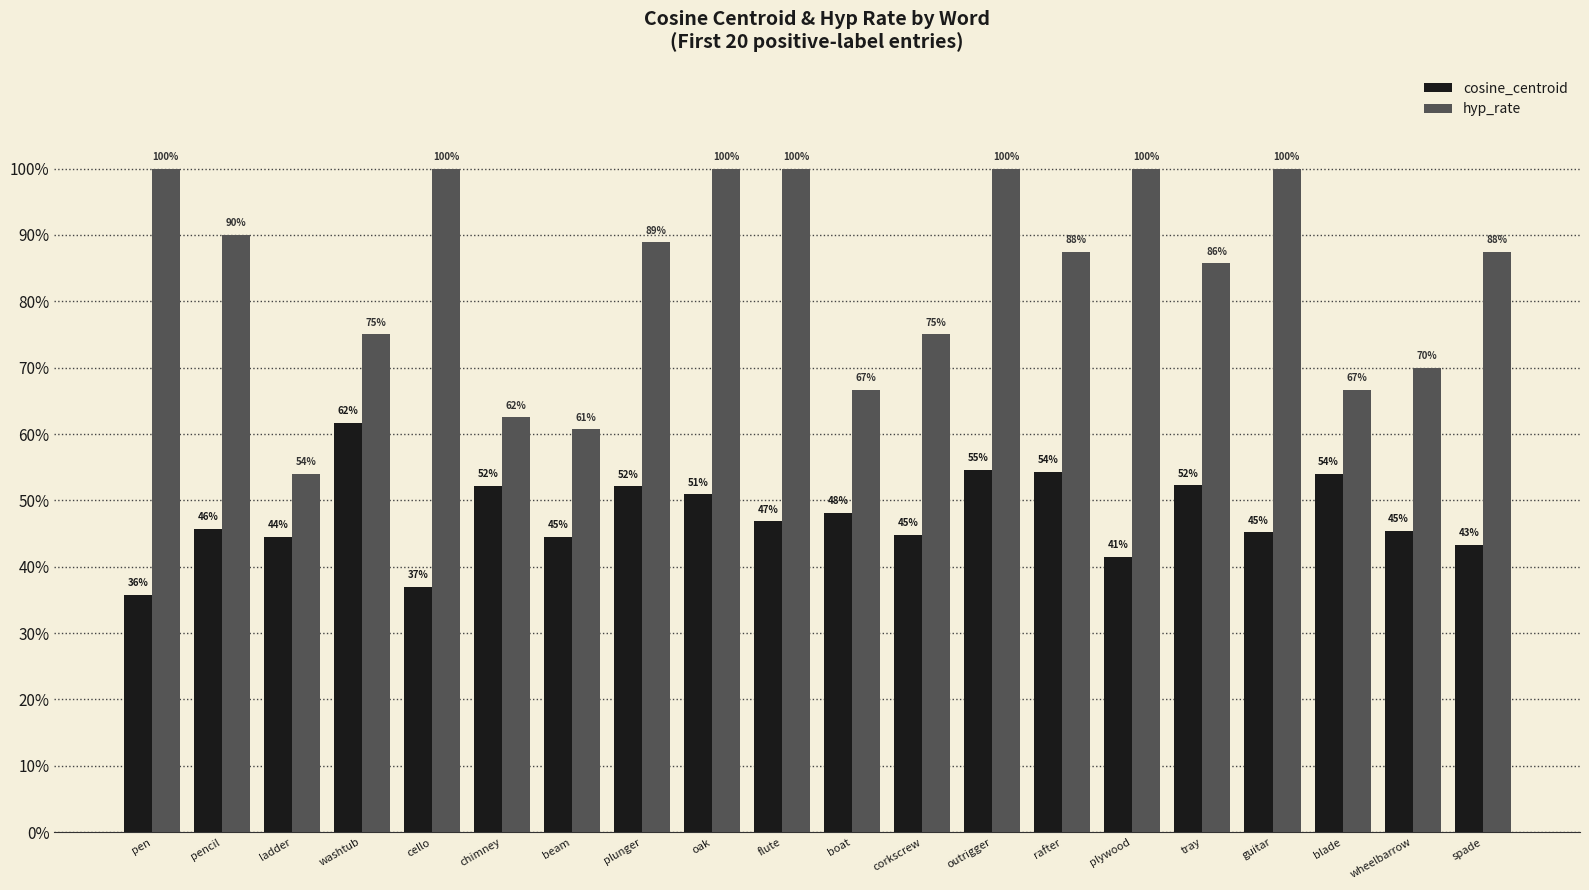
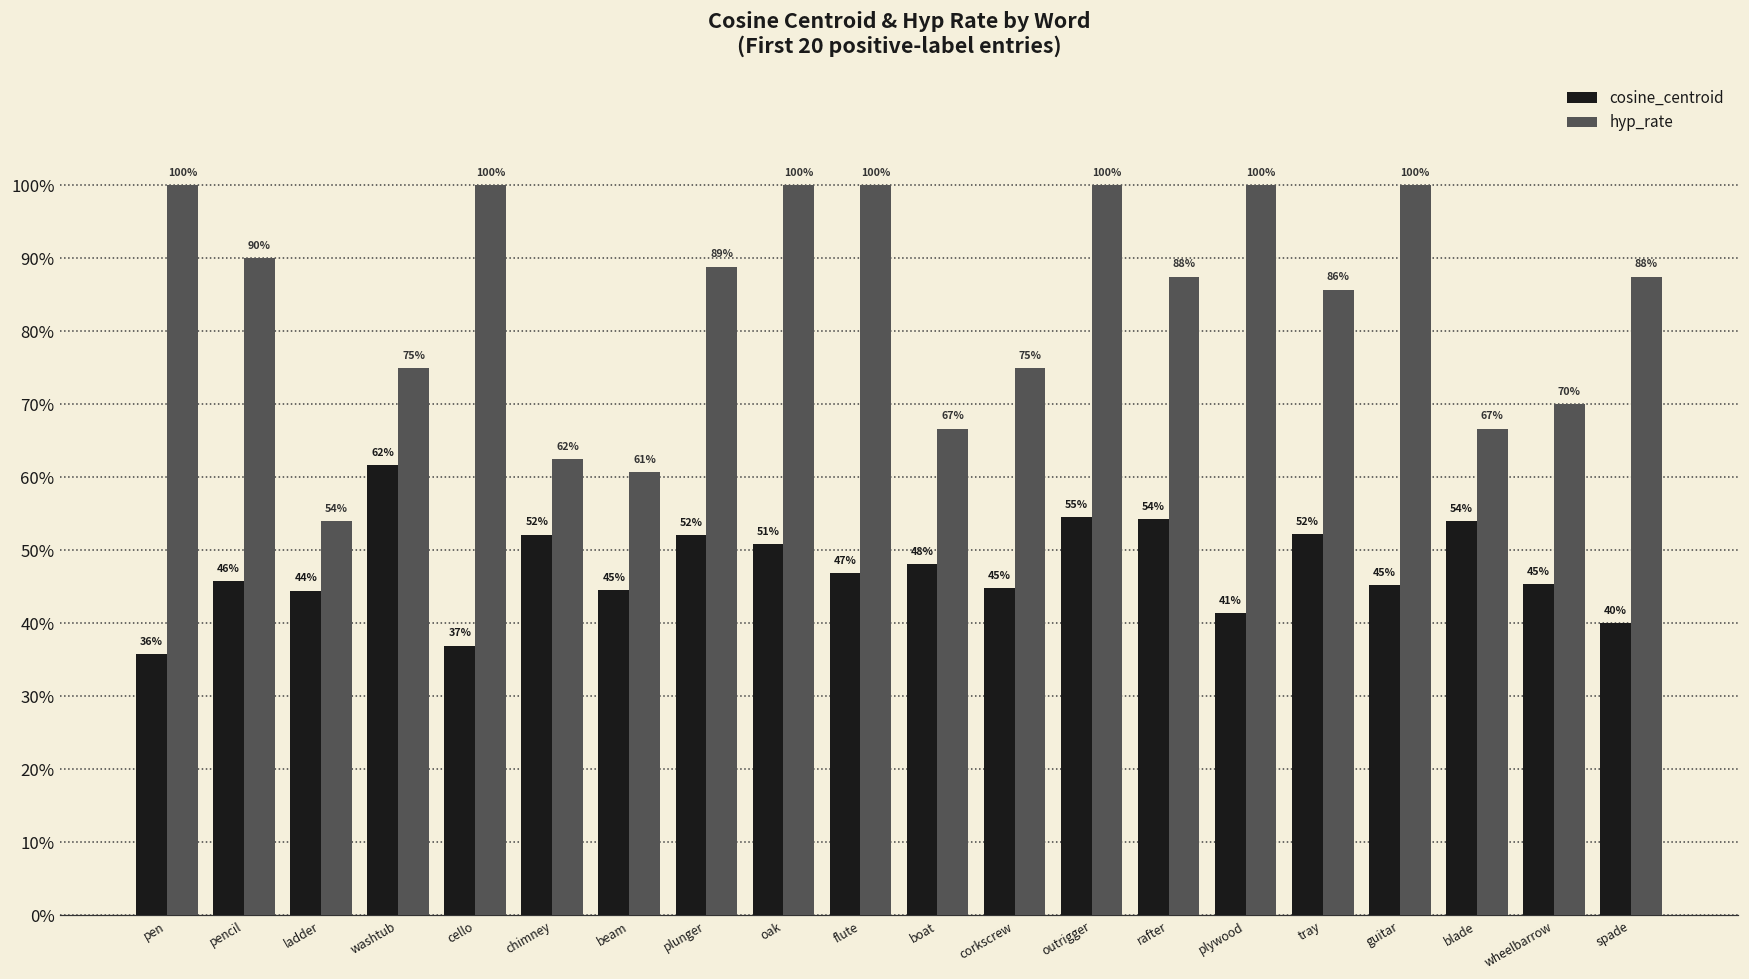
  {
    "cosine_centroid": {
      "pen": "36%",
      "pencil": "46%",
      "ladder": "44%",
      "washtub": "62%",
      "cello": "37%",
      "chimney": "52%",
      "beam": "45%",
      "plunger": "52%",
      "oak": "51%",
      "flute": "47%",
      "boat": "48%",
      "corkscrew": "45%",
      "outrigger": "55%",
      "rafter": "54%",
      "plywood": "41%",
      "tray": "52%",
      "guitar": "45%",
      "blade": "54%",
      "wheelbarrow": "45%",
-     "spade": "43%"
+     "spade": "40%"
    },
    "hyp_rate": {
      "pen": "100%",
      "pencil": "90%",
      "ladder": "54%",
      "washtub": "75%",
      "cello": "100%",
      "chimney": "62%",
      "beam": "61%",
      "plunger": "89%",
      "oak": "100%",
      "flute": "100%",
      "boat": "67%",
      "corkscrew": "75%",
      "outrigger": "100%",
      "rafter": "88%",
      "plywood": "100%",
      "tray": "86%",
      "guitar": "100%",
      "blade": "67%",
      "wheelbarrow": "70%",
      "spade": "88%"
    }
  }
